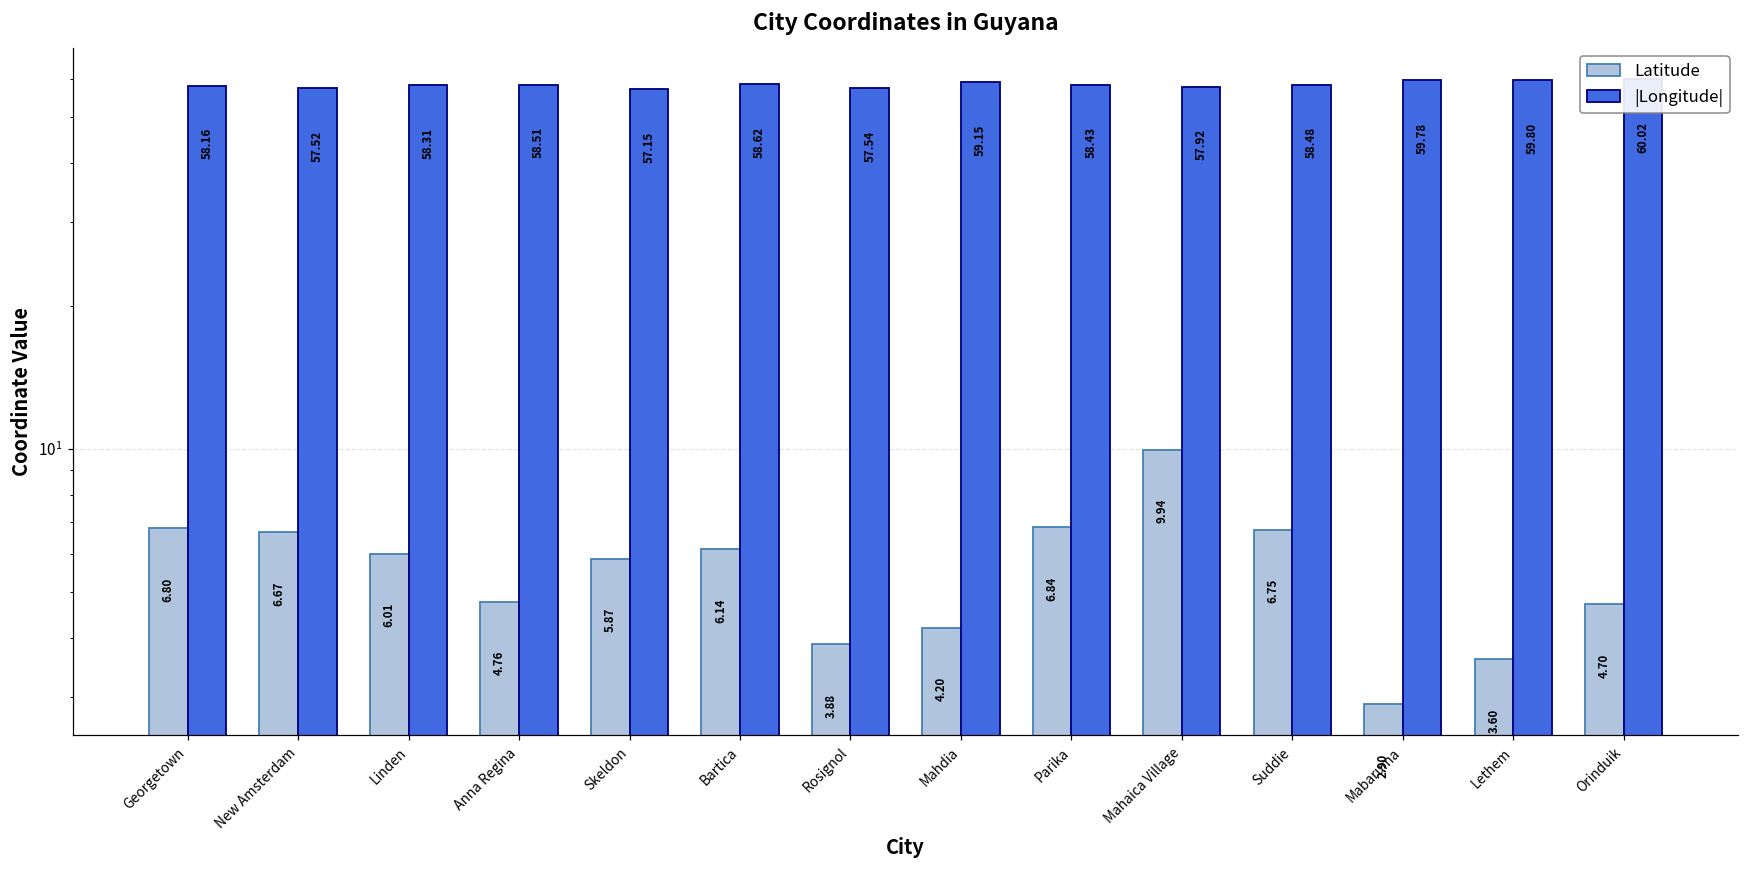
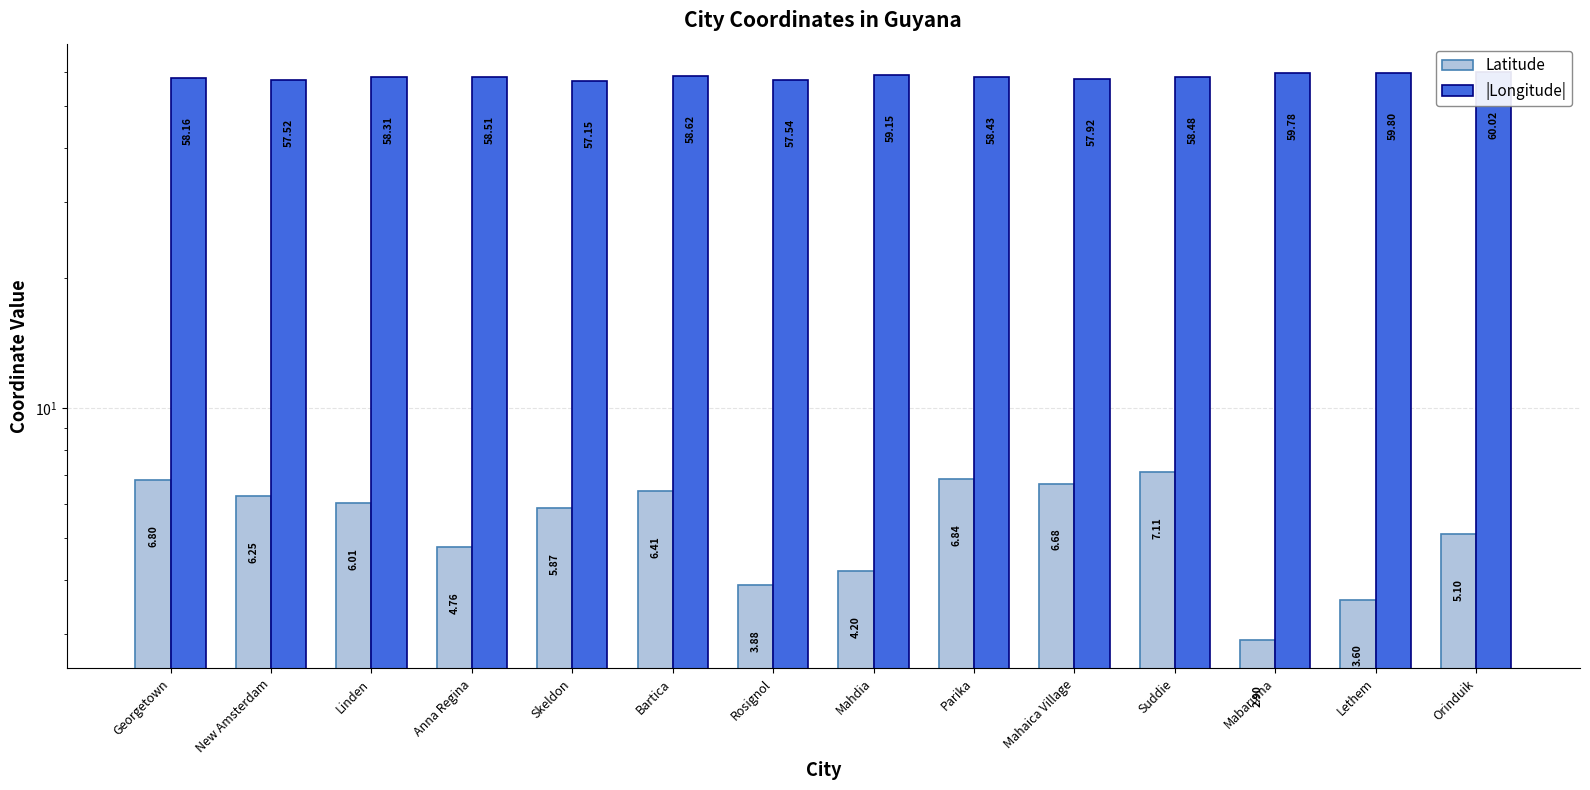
  {
    "Latitude": {
      "Georgetown": 6.80,
-     "New Amsterdam": 6.67,
+     "New Amsterdam": 6.25,
      "Linden": 6.01,
      "Anna Regina": 4.76,
      "Skeldon": 5.87,
-     "Bartica": 6.14,
+     "Bartica": 6.41,
      "Rosignol": 3.88,
      "Mahdia": 4.20,
      "Parika": 6.84,
-     "Mahaica Village": 9.94,
-     "Suddie": 6.75,
+     "Mahaica Village": 6.68,
+     "Suddie": 7.11,
      "Mabaruma": 2.90,
      "Lethem": 3.60,
-     "Orinduik": 4.70
+     "Orinduik": 5.10
    },
    "|Longitude|": {
      "Georgetown": 58.16,
      "New Amsterdam": 57.52,
      "Linden": 58.31,
      "Anna Regina": 58.51,
      "Skeldon": 57.15,
      "Bartica": 58.62,
      "Rosignol": 57.54,
      "Mahdia": 59.15,
      "Parika": 58.43,
      "Mahaica Village": 57.92,
      "Suddie": 58.48,
      "Mabaruma": 59.78,
      "Lethem": 59.80
    }
  }
